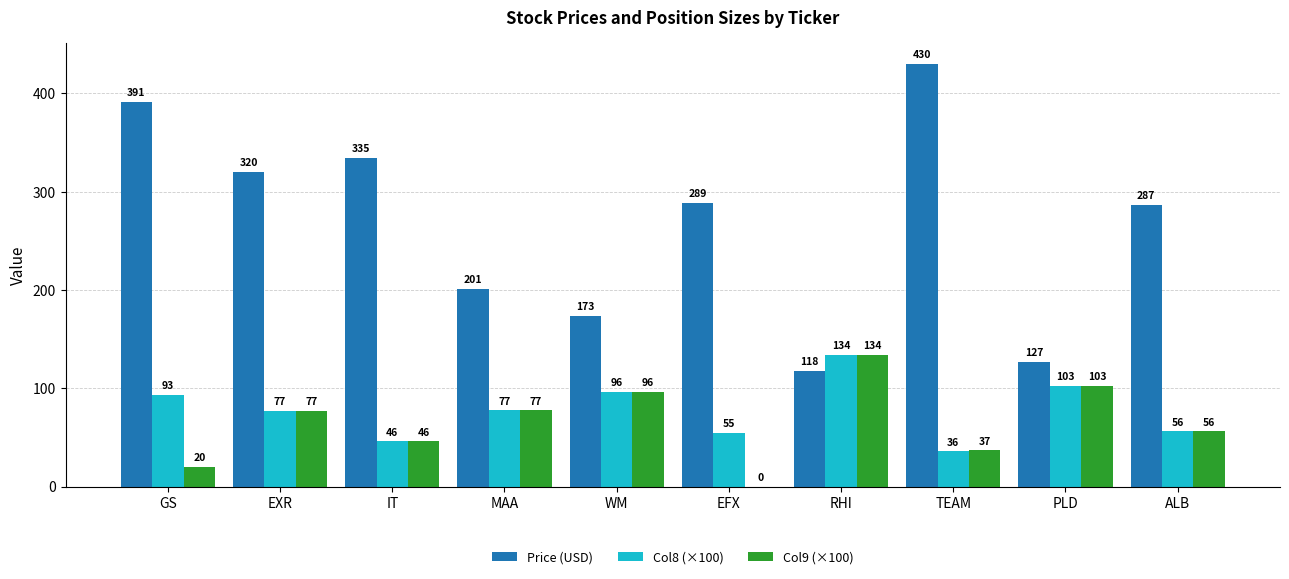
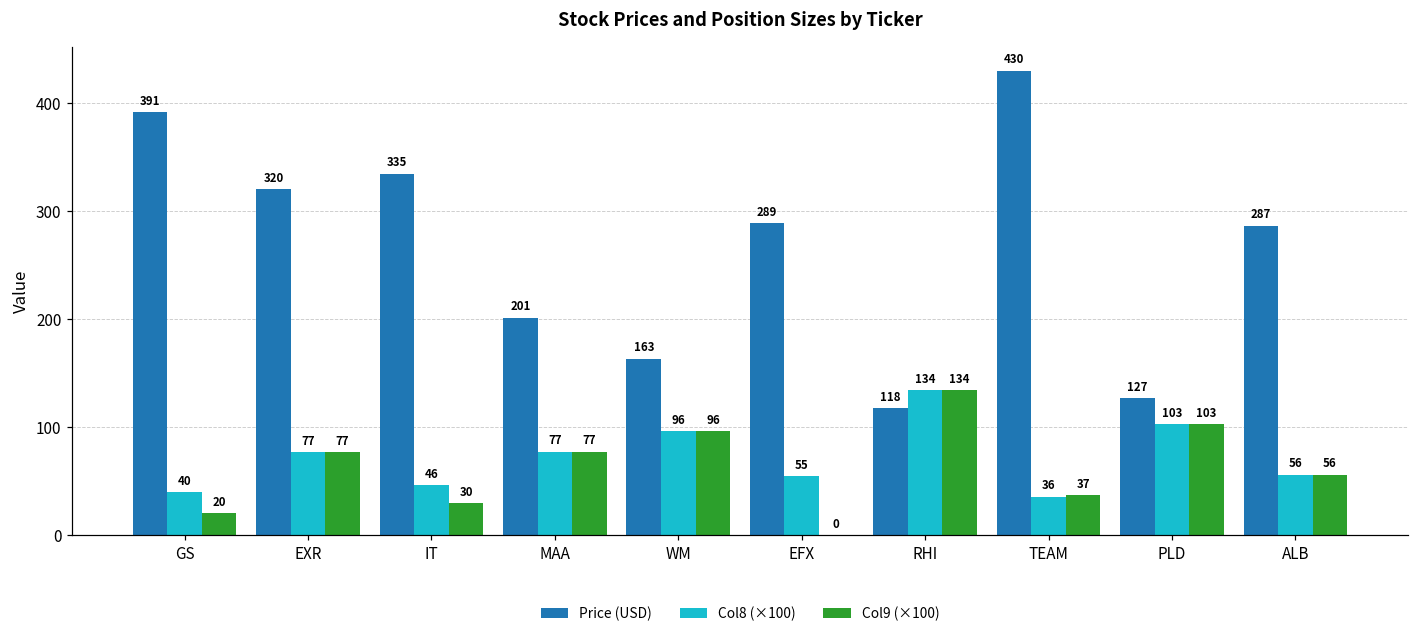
  {
    "Price (USD)": {
      "GS": 391,
      "EXR": 320,
      "IT": 335,
      "MAA": 201,
-     "WM": 173,
+     "WM": 163,
      "EFX": 289,
      "RHI": 118,
      "TEAM": 430,
      "PLD": 127,
      "ALB": 287
    },
    "Col8 (×100)": {
-     "GS": 93,
+     "GS": 40,
      "EXR": 77,
      "IT": 46,
      "MAA": 77,
      "WM": 96,
      "EFX": 55,
      "RHI": 134,
      "TEAM": 36,
      "PLD": 103,
      "ALB": 56
    },
    "Col9 (×100)": {
      "GS": 20,
      "EXR": 77,
-     "IT": 46,
+     "IT": 30,
      "MAA": 77,
      "WM": 96,
      "EFX": 0,
      "RHI": 134,
      "TEAM": 37,
      "PLD": 103,
      "ALB": 56
    }
  }
